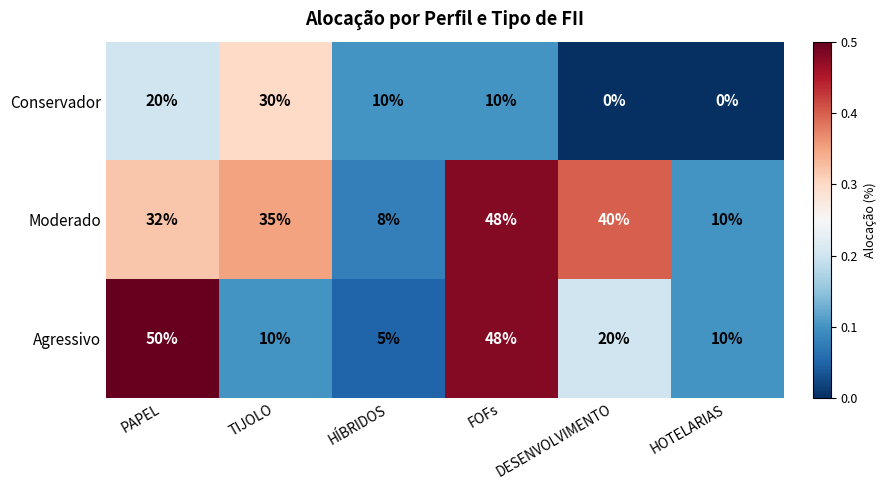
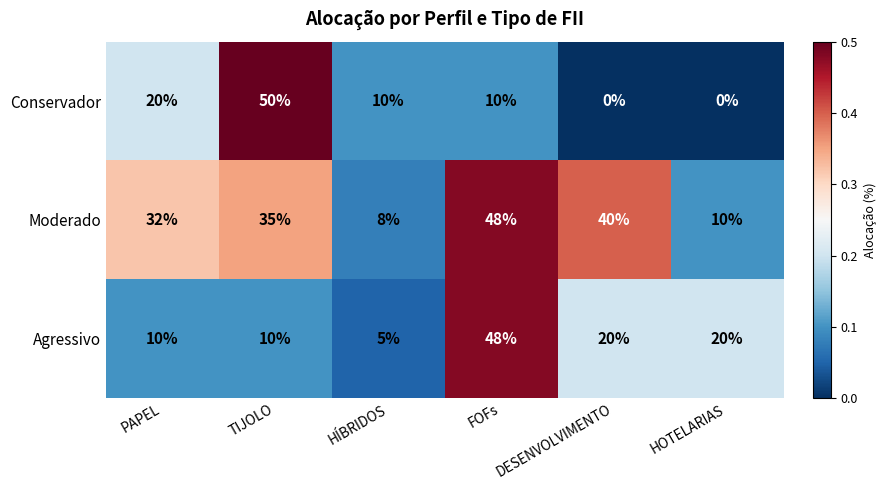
  {
    "Conservador": {
      "PAPEL": "20%",
-     "TIJOLO": "30%",
+     "TIJOLO": "50%",
      "HÍBRIDOS": "10%",
      "FOFs": "10%",
      "DESENVOLVIMENTO": "0%",
      "HOTELARIAS": "0%"
    },
    "Moderado": {
      "PAPEL": "32%",
      "TIJOLO": "35%",
      "HÍBRIDOS": "8%",
      "FOFs": "48%",
      "DESENVOLVIMENTO": "40%",
      "HOTELARIAS": "10%"
    },
    "Agressivo": {
-     "PAPEL": "50%",
+     "PAPEL": "10%",
      "TIJOLO": "10%",
      "HÍBRIDOS": "5%",
      "FOFs": "48%",
      "DESENVOLVIMENTO": "20%",
-     "HOTELARIAS": "10%"
+     "HOTELARIAS": "20%"
    }
  }
